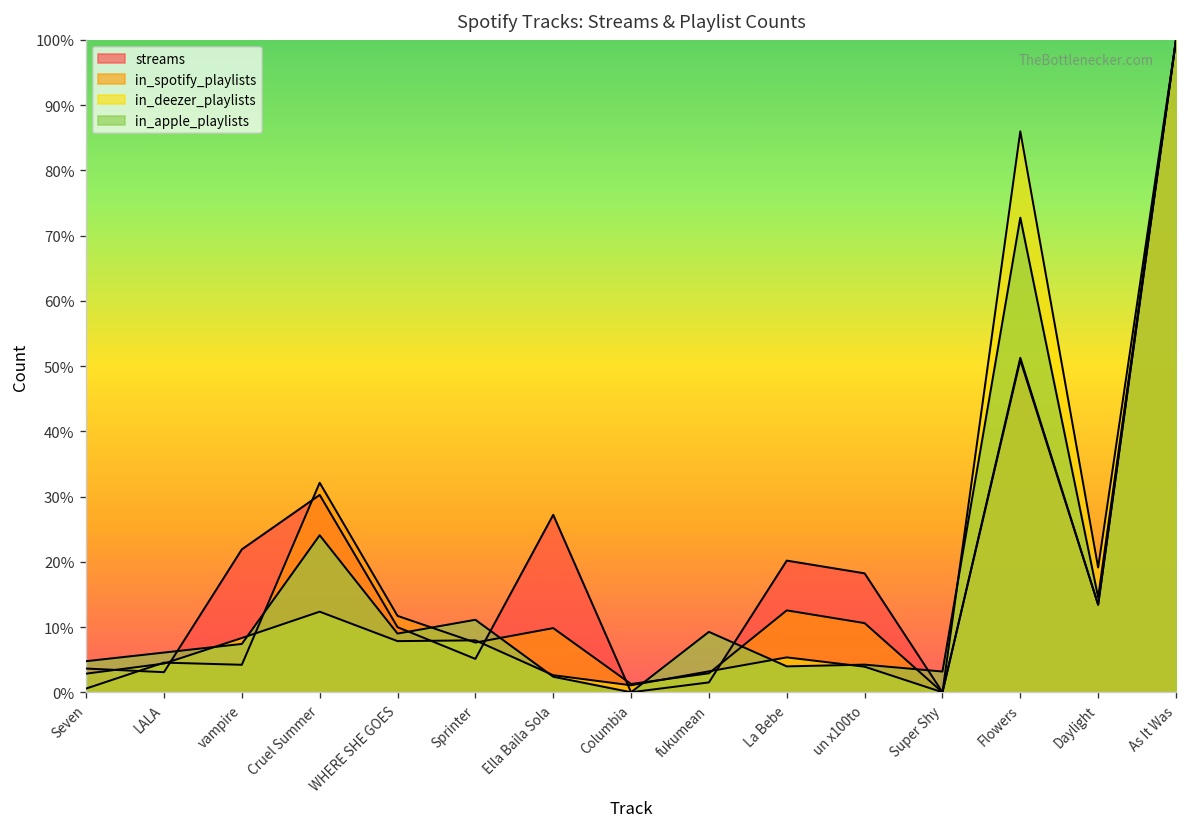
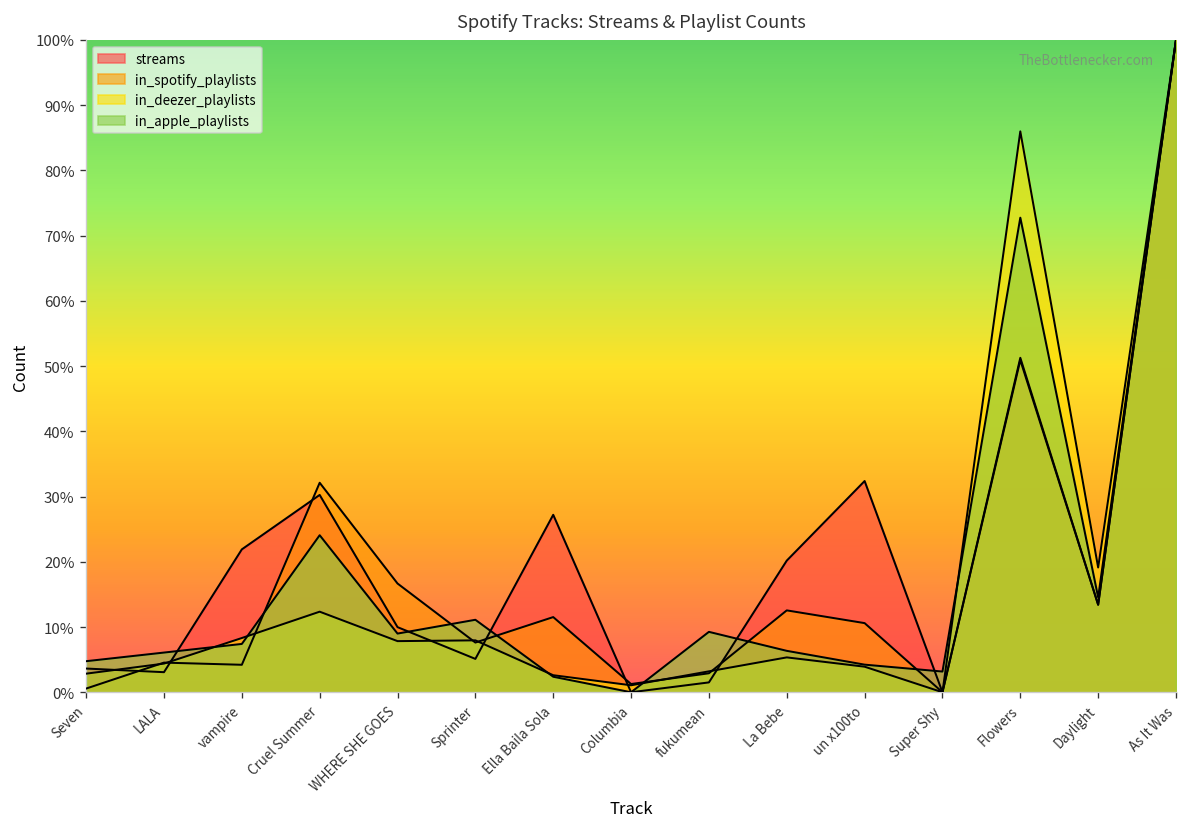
  {
    "streams": {
      "Seven": "4%",
      "LALA": "3%",
      "vampire": "22%",
      "Cruel Summer": "30%",
      "WHERE SHE GOES": "10%",
      "Sprinter": "5%",
      "Ella Baila Sola": "27%",
      "fukumean": "2%",
      "La Bebe": "20%",
-     "un x100to": "18%"
+     "un x100to": "32%"
    },
    "in_spotify_playlists": {
      "Seven": "1%",
      "vampire": "4%",
      "Cruel Summer": "32%",
-     "WHERE SHE GOES": "12%",
-     "Ella Baila Sola": "10%",
+     "WHERE SHE GOES": "17%",
+     "Ella Baila Sola": "12%",
      "La Bebe": "13%",
      "un x100to": "11%"
    },
    "in_deezer_playlists": {
      "Seven": "3%",
      "vampire": "8%",
      "Cruel Summer": "12%",
      "WHERE SHE GOES": "8%",
      "La Bebe": "5%",
      "Flowers": "86%",
      "Daylight": "19%"
    },
    "in_apple_playlists": {
      "Seven": "5%",
      "LALA": "6%",
      "vampire": "7%",
      "Cruel Summer": "24%",
      "WHERE SHE GOES": "9%",
      "Sprinter": "11%",
      "fukumean": "9%",
-     "La Bebe": "4%",
+     "La Bebe": "6%",
      "Super Shy": "3%",
      "Flowers": "73%",
      "Daylight": "15%"
    }
  }
